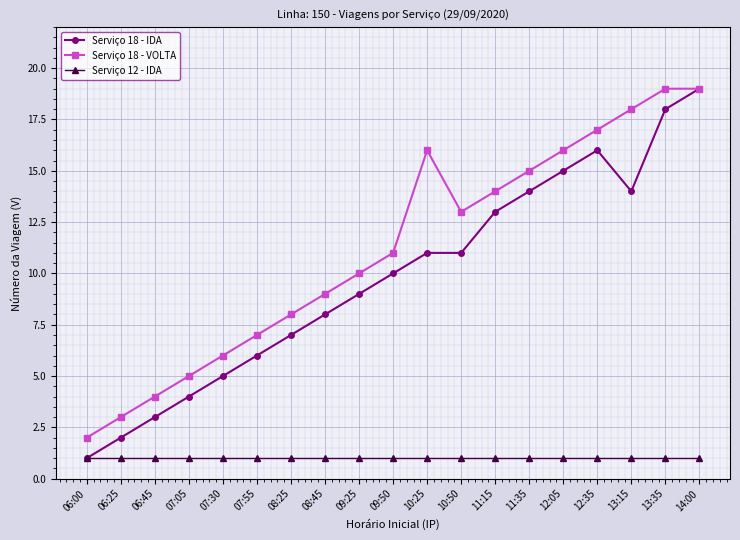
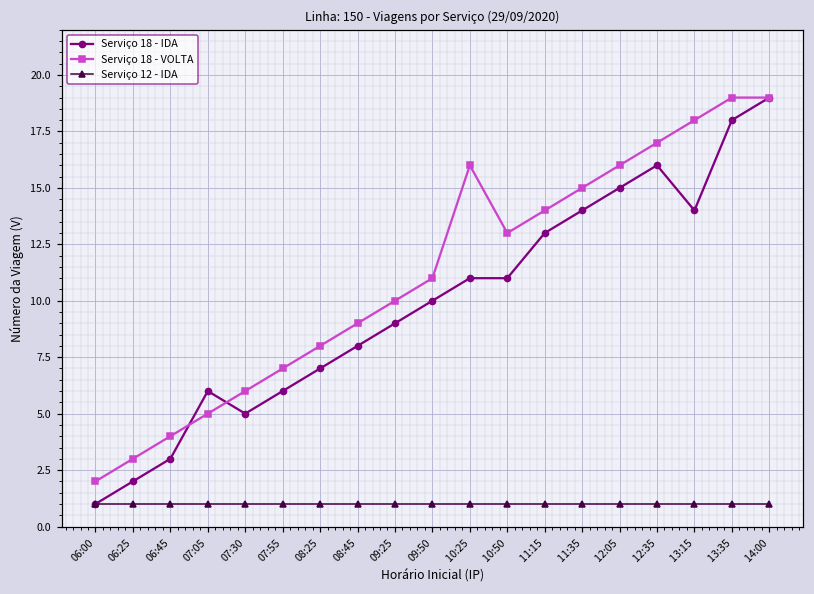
  {
    "Serviço 18 - IDA": {
      "06:25": 2,
      "06:45": 3,
-     "07:05": 4,
+     "07:05": 6,
      "07:30": 5,
      "07:55": 6,
      "08:25": 7,
      "08:45": 8,
      "09:25": 9,
      "09:50": 10,
      "10:25": 11,
      "10:50": 11,
      "11:15": 13,
      "11:35": 14,
      "12:05": 15,
      "12:35": 16,
      "13:15": 14,
      "13:35": 18
    },
    "Serviço 18 - VOLTA": {
      "06:00": 2,
      "06:25": 3,
      "06:45": 4,
      "07:05": 5,
      "07:30": 6,
      "07:55": 7,
      "08:25": 8,
      "08:45": 9,
      "09:25": 10,
      "09:50": 11,
      "10:25": 16,
      "10:50": 13,
      "11:15": 14,
      "11:35": 15,
      "12:05": 16,
      "12:35": 17,
      "13:15": 18,
      "13:35": 19
    },
    "Serviço 12 - IDA": {
      "06:25": 1,
      "06:45": 1,
      "07:05": 1,
      "07:30": 1,
      "07:55": 1,
      "08:25": 1,
      "08:45": 1,
      "09:25": 1,
      "09:50": 1,
      "10:25": 1,
      "10:50": 1,
      "11:15": 1,
      "11:35": 1,
      "12:05": 1,
      "12:35": 1,
      "13:15": 1,
      "13:35": 1,
      "14:00": 1
    }
  }
